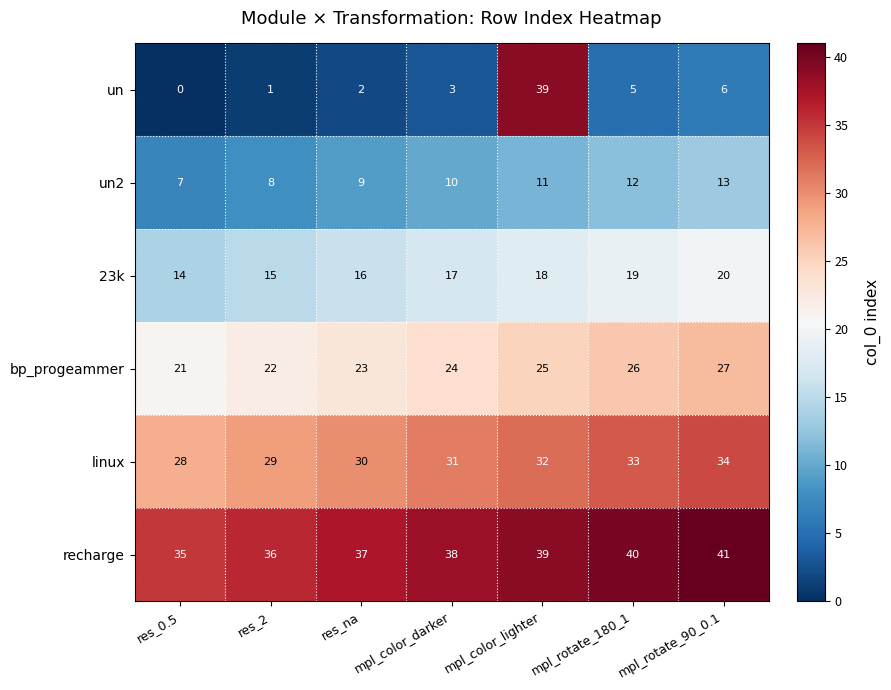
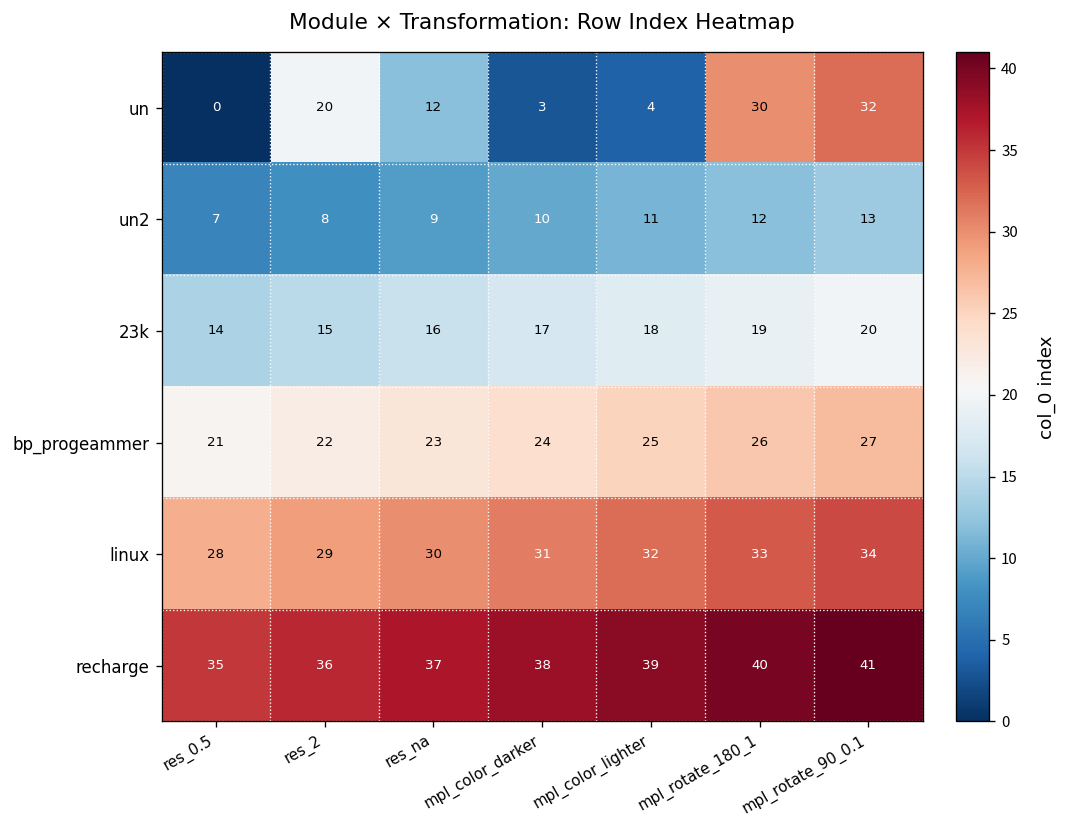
  {
    "un": {
      "res_0.5": 0,
-     "res_2": 1,
-     "res_na": 2,
+     "res_2": 20,
+     "res_na": 12,
      "mpl_color_darker": 3,
-     "mpl_color_lighter": 39,
-     "mpl_rotate_180_1": 5,
-     "mpl_rotate_90_0.1": 6
+     "mpl_color_lighter": 4,
+     "mpl_rotate_180_1": 30,
+     "mpl_rotate_90_0.1": 32
    },
    "un2": {
      "res_0.5": 7,
      "res_2": 8,
      "res_na": 9,
      "mpl_color_darker": 10,
      "mpl_color_lighter": 11,
      "mpl_rotate_180_1": 12,
      "mpl_rotate_90_0.1": 13
    },
    "23k": {
      "res_0.5": 14,
      "res_2": 15,
      "res_na": 16,
      "mpl_color_darker": 17,
      "mpl_color_lighter": 18,
      "mpl_rotate_180_1": 19,
      "mpl_rotate_90_0.1": 20
    },
    "bp_progeammer": {
      "res_0.5": 21,
      "res_2": 22,
      "res_na": 23,
      "mpl_color_darker": 24,
      "mpl_color_lighter": 25,
      "mpl_rotate_180_1": 26,
      "mpl_rotate_90_0.1": 27
    },
    "linux": {
      "res_0.5": 28,
      "res_2": 29,
      "res_na": 30,
      "mpl_color_darker": 31,
      "mpl_color_lighter": 32,
      "mpl_rotate_180_1": 33,
      "mpl_rotate_90_0.1": 34
    },
    "recharge": {
      "res_0.5": 35,
      "res_2": 36,
      "res_na": 37,
      "mpl_color_darker": 38,
      "mpl_color_lighter": 39,
      "mpl_rotate_180_1": 40,
      "mpl_rotate_90_0.1": 41
    }
  }
